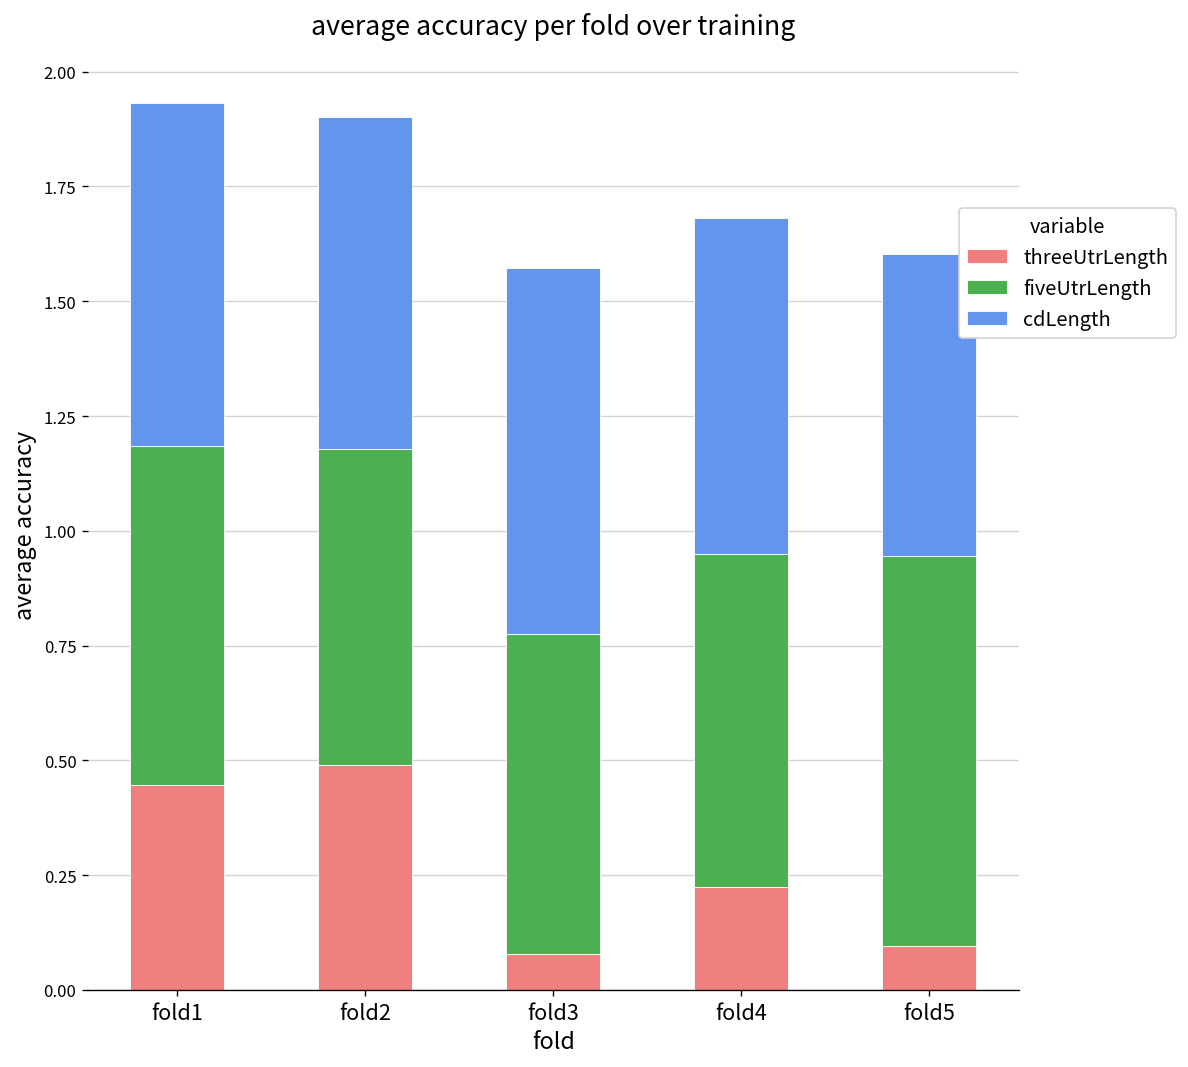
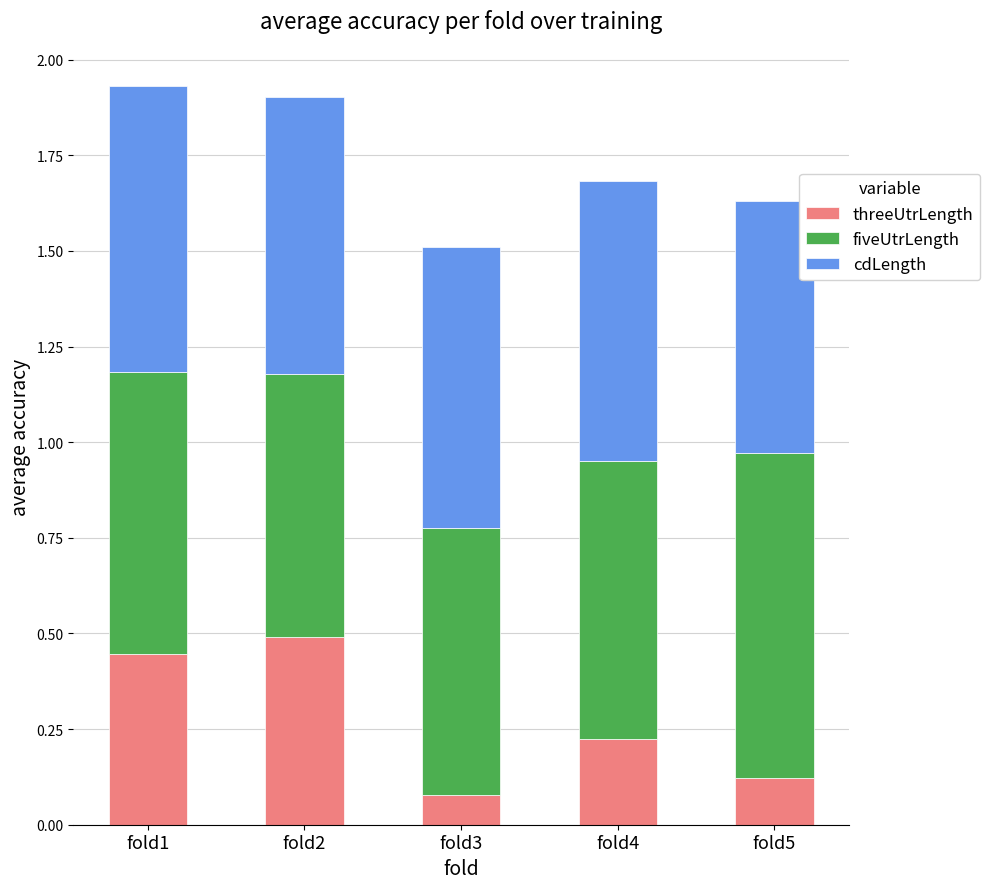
  {
    "threeUtrLength": {
      "fold1": 0.45,
      "fold2": 0.49,
      "fold3": 0.08,
      "fold4": 0.22,
-     "fold5": 0.09
+     "fold5": 0.12
    },
    "fiveUtrLength": {
      "fold1": 0.74,
      "fold2": 0.69,
      "fold3": 0.70,
      "fold4": 0.73,
      "fold5": 0.85
    },
    "cdLength": {
      "fold1": 0.75,
      "fold2": 0.72,
-     "fold3": 0.80,
+     "fold3": 0.74,
      "fold4": 0.73,
      "fold5": 0.66
    }
  }
